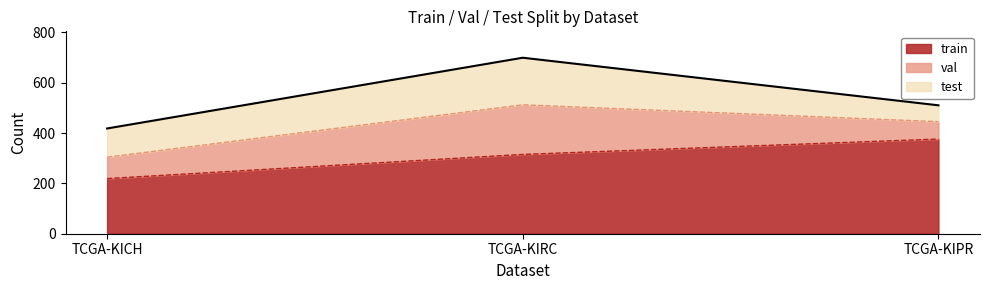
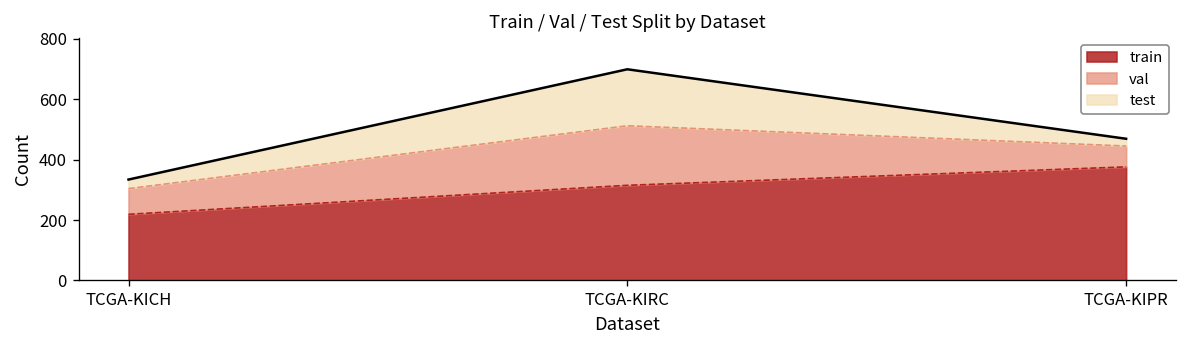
  {
    "train": {
      "TCGA-KICH": 220,
      "TCGA-KIRC": 320,
      "TCGA-KIPR": 380
    },
    "val": {
      "TCGA-KICH": 90,
      "TCGA-KIRC": 200,
      "TCGA-KIPR": 70
    },
    "test": {
-     "TCGA-KICH": 110,
+     "TCGA-KICH": 30,
      "TCGA-KIRC": 190,
-     "TCGA-KIPR": 70
+     "TCGA-KIPR": 20
    }
  }
